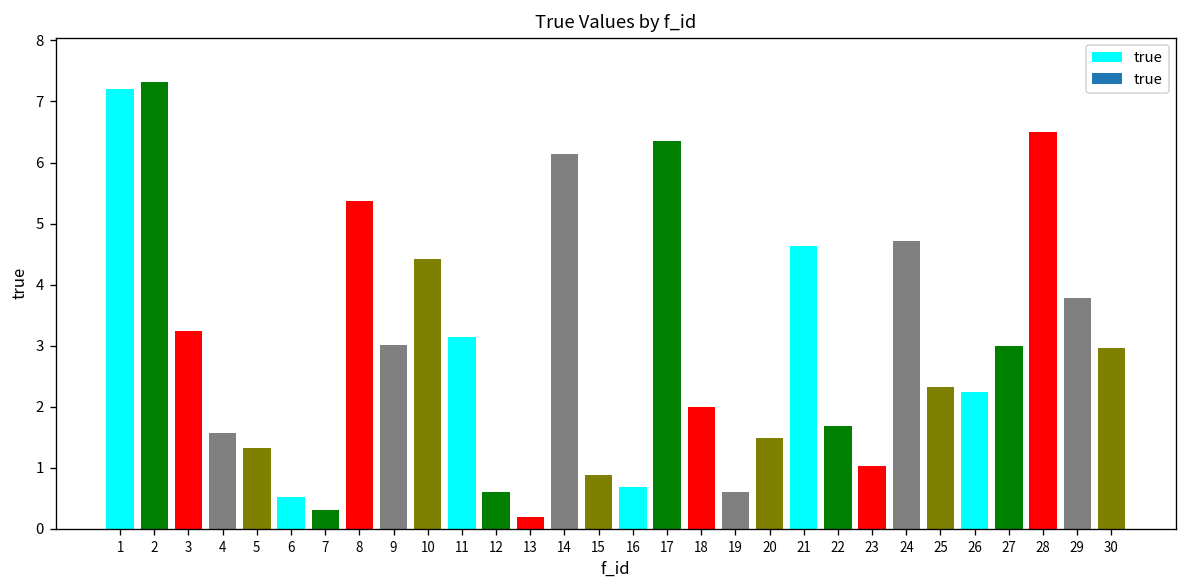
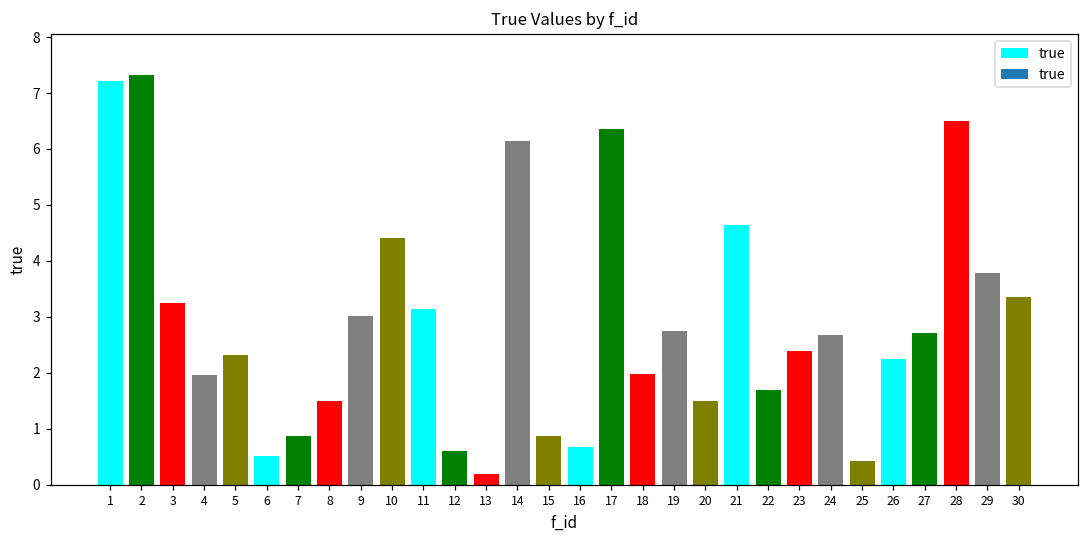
  {
    "1": 7.2,
    "2": 7.3,
    "3": 3.2,
-   "4": 1.6,
-   "5": 1.3,
+   "4": 2.0,
+   "5": 2.3,
    "6": 0.5,
-   "7": 0.3,
-   "8": 5.4,
+   "7": 0.9,
+   "8": 1.5,
    "9": 3.0,
    "10": 4.4,
    "11": 3.1,
    "12": 0.6,
    "13": 0.2,
    "14": 6.1,
    "15": 0.9,
    "16": 0.7,
    "17": 6.4,
    "18": 2.0,
-   "19": 0.6,
+   "19": 2.8,
    "20": 1.5,
    "21": 4.6,
    "22": 1.7,
-   "23": 1.0,
-   "24": 4.7,
-   "25": 2.3,
+   "23": 2.4,
+   "24": 2.7,
+   "25": 0.4,
    "26": 2.2,
-   "27": 3.0,
+   "27": 2.7,
    "28": 6.5,
    "29": 3.8,
-   "30": 3.0
+   "30": 3.4
  }
